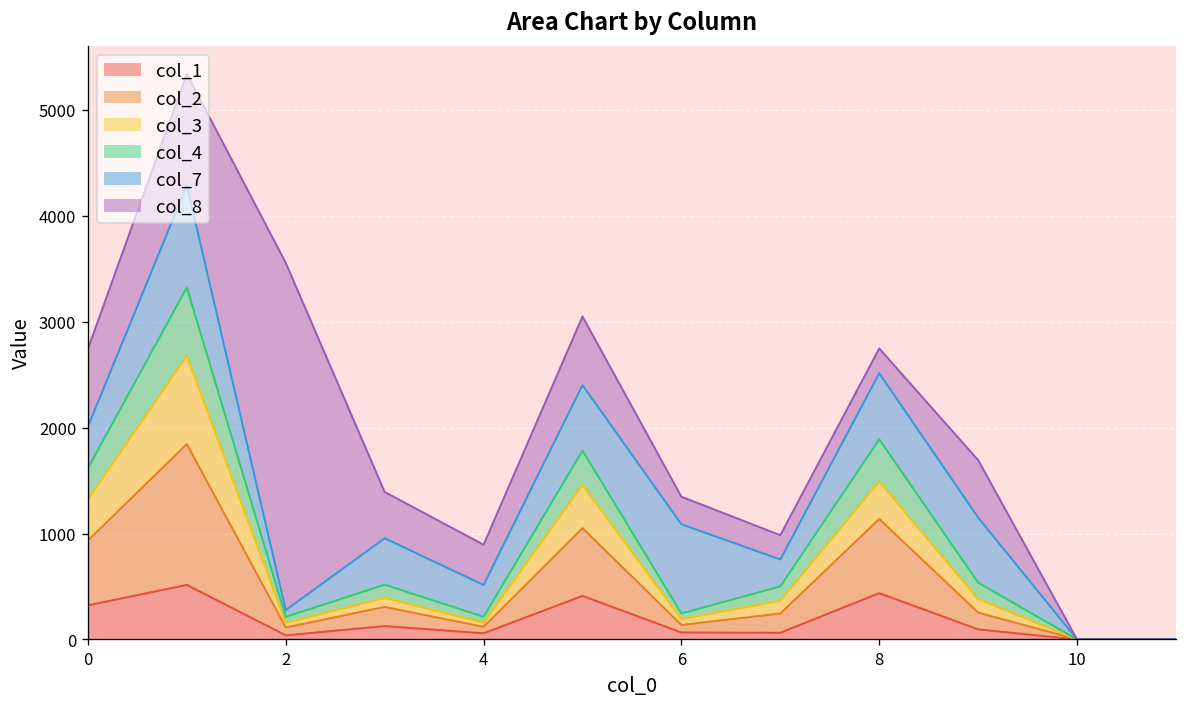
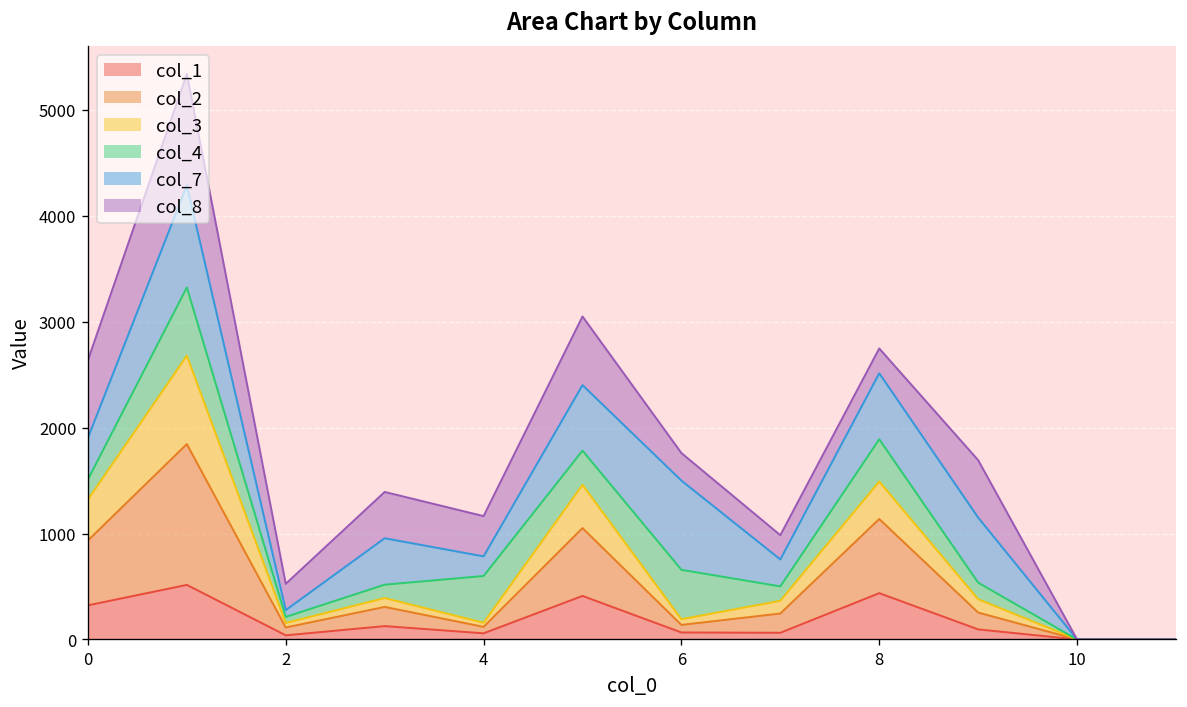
  {
    "col_4": {
-     "0": 300,
+     "0": 200,
      "2": 100,
-     "4": 100,
-     "6": 100,
+     "4": 400,
+     "6": 500,
      "8": 400
    },
    "col_7": {
      "0": 400,
      "2": 100,
-     "4": 300,
+     "4": 200,
      "6": 800,
      "8": 600
    },
    "col_8": {
      "0": 700,
-     "2": 3300,
+     "2": 200,
      "4": 400,
      "6": 300,
      "8": 200
    }
  }
